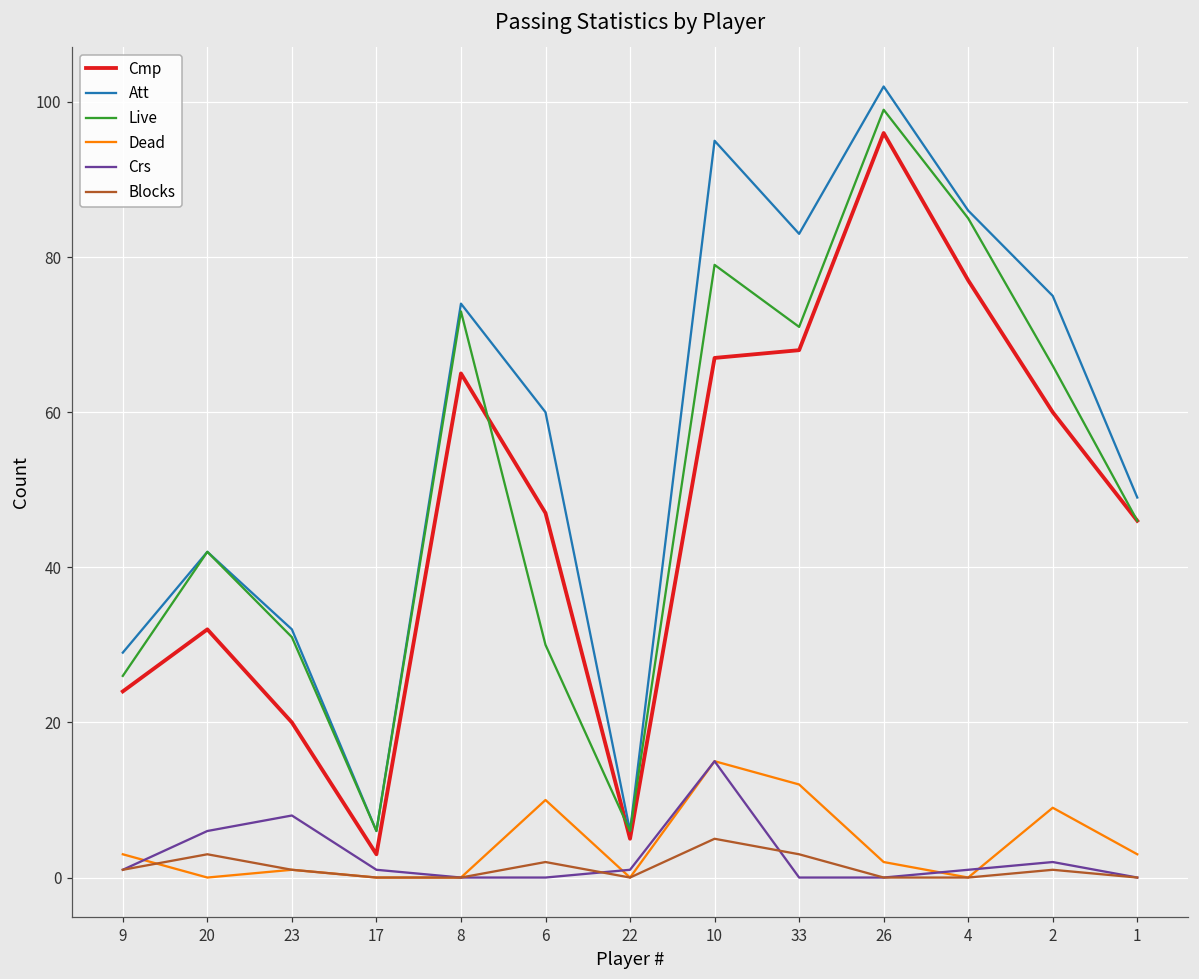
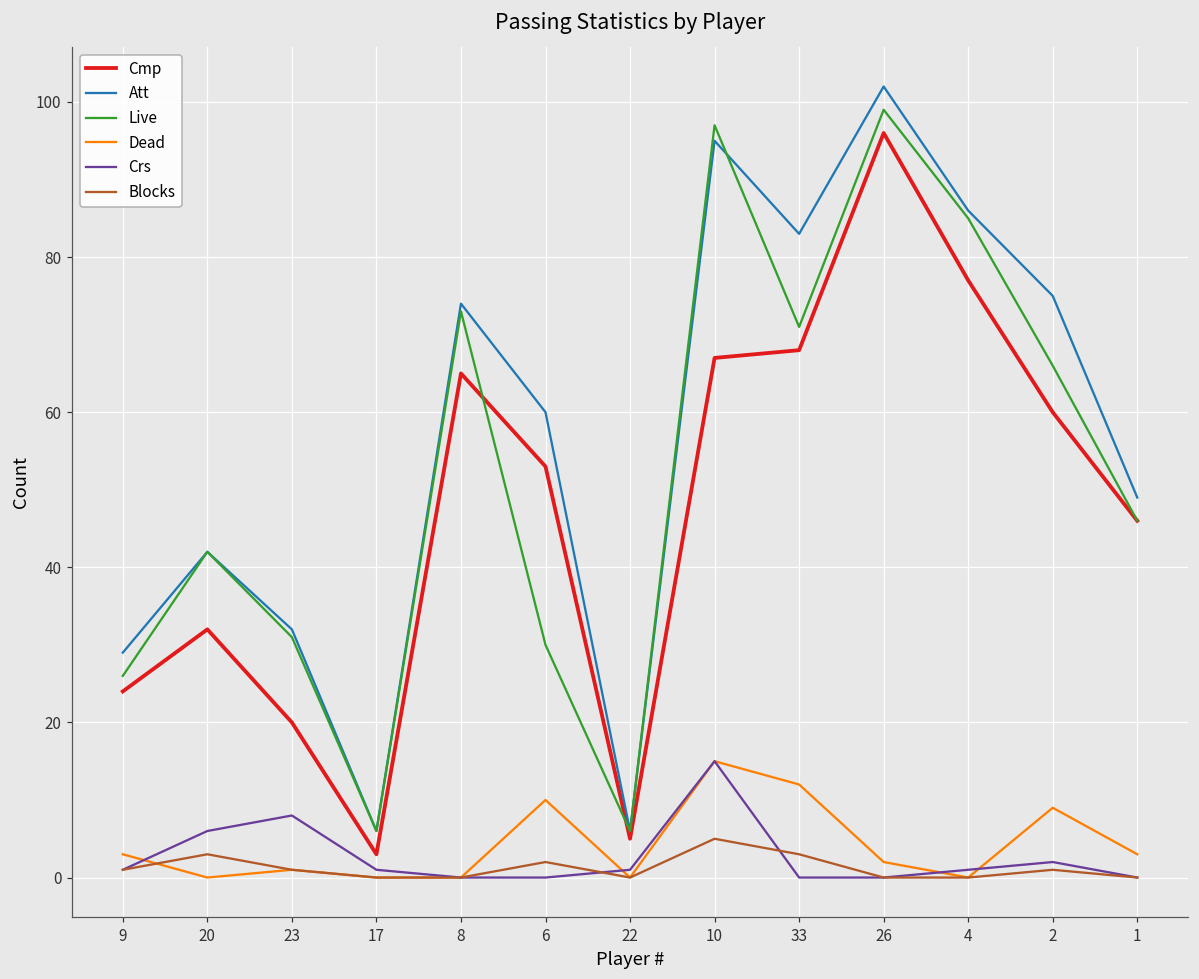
  {
    "Cmp": {
      "9": 24,
      "20": 32,
      "23": 20,
      "17": 3,
      "8": 65,
-     "6": 47,
+     "6": 53,
      "22": 5,
      "10": 67,
      "33": 68,
      "26": 96,
      "4": 77,
      "2": 60
    },
    "Att": {
      "9": 29,
      "23": 32,
      "8": 74,
      "6": 60,
      "10": 95,
      "33": 83,
      "26": 102,
      "4": 86,
      "2": 75,
      "1": 49
    },
    "Live": {
      "9": 26,
      "23": 31,
      "8": 73,
      "6": 30,
-     "10": 79,
+     "10": 97,
      "33": 71,
      "26": 99,
      "4": 85,
      "2": 66
    },
    "Dead": {
      "9": 3,
      "20": 0,
      "6": 10,
      "33": 12,
      "26": 2,
      "2": 9,
      "1": 3
    },
    "Crs": {
      "20": 6,
      "23": 8,
      "17": 1,
      "6": 0,
      "22": 1,
      "33": 0,
      "4": 1,
      "2": 2
    },
    "Blocks": {
      "20": 3,
      "6": 2,
      "10": 5,
      "33": 3,
      "2": 1
    }
  }
